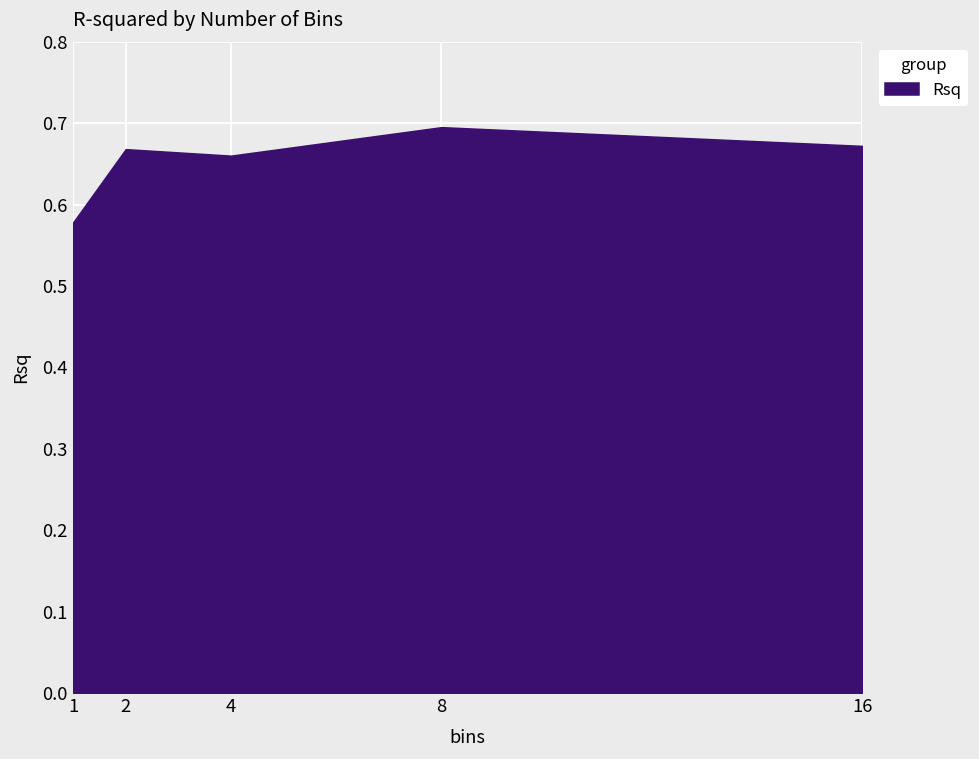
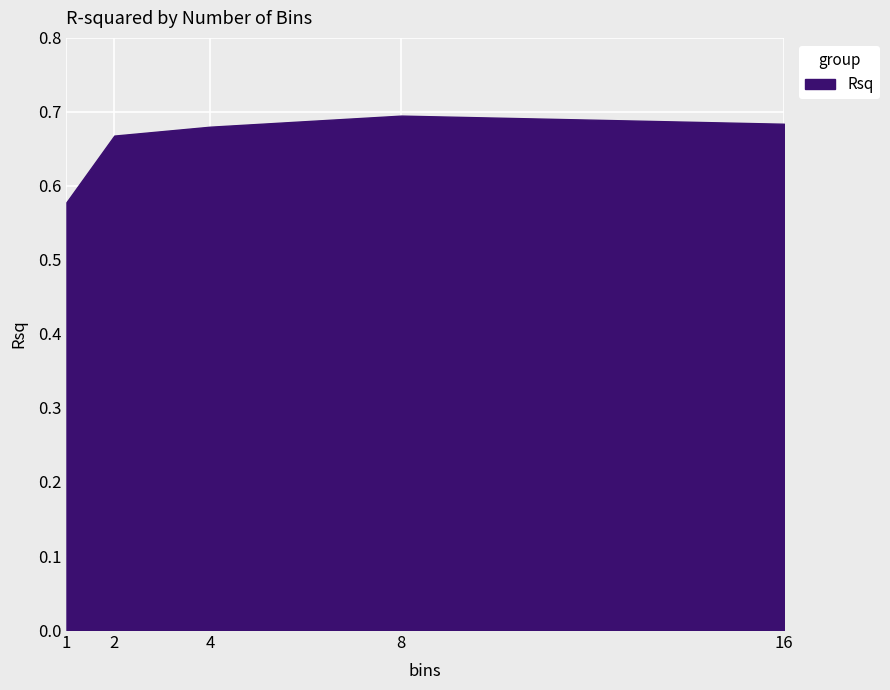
  {
    "1": 0.58,
    "2": 0.67,
-   "4": 0.66,
+   "4": 0.68,
    "8": 0.70,
-   "16": 0.67
+   "16": 0.68
  }
